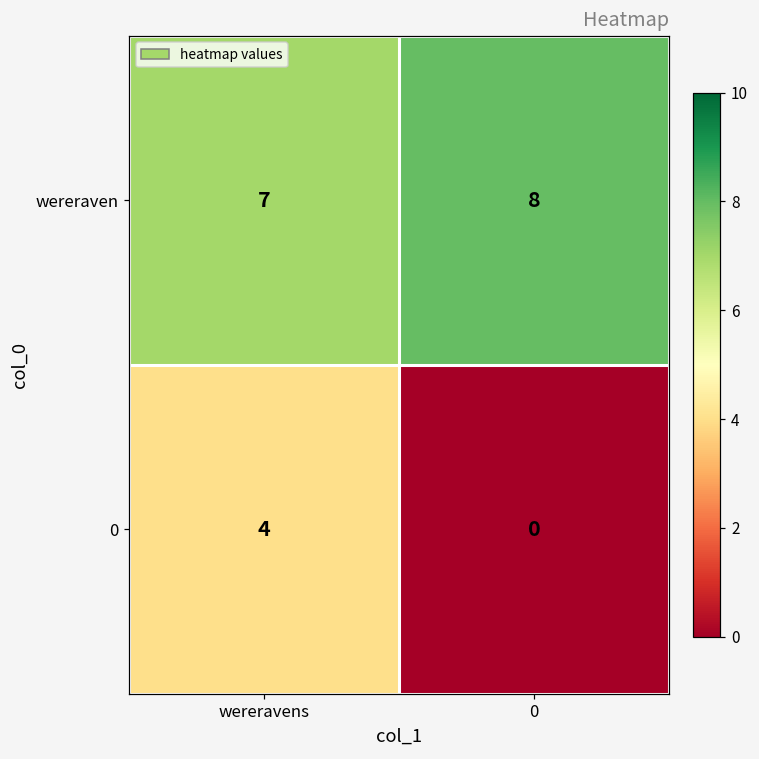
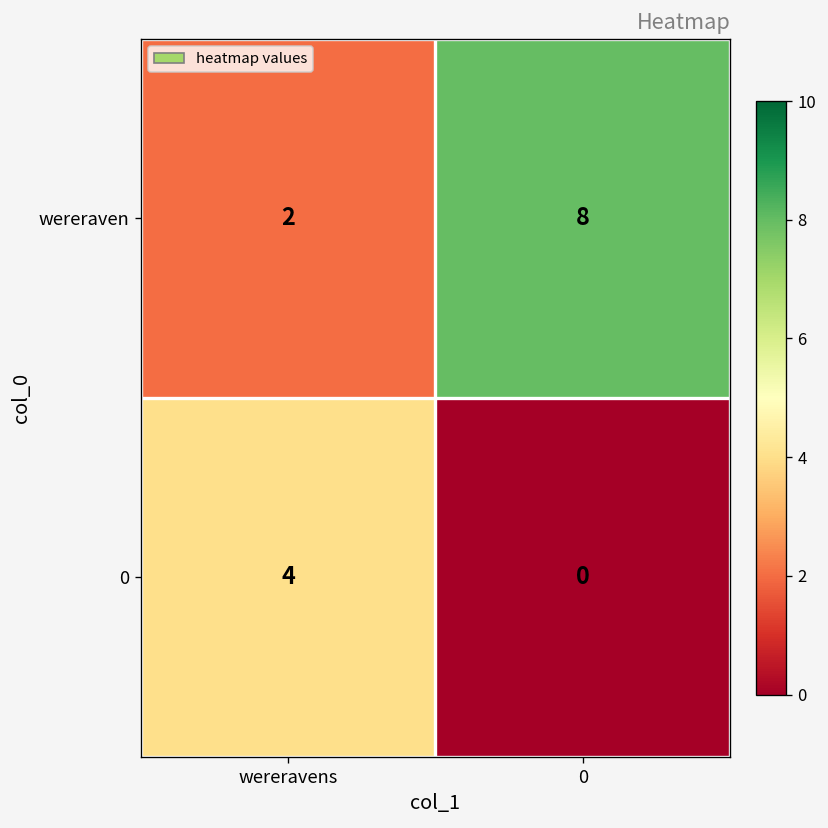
  {
    "wereraven": {
-     "wereravens": 7,
+     "wereravens": 2,
      "0": 8
    },
    "0": {
      "wereravens": 4,
      "0": 0
    }
  }
